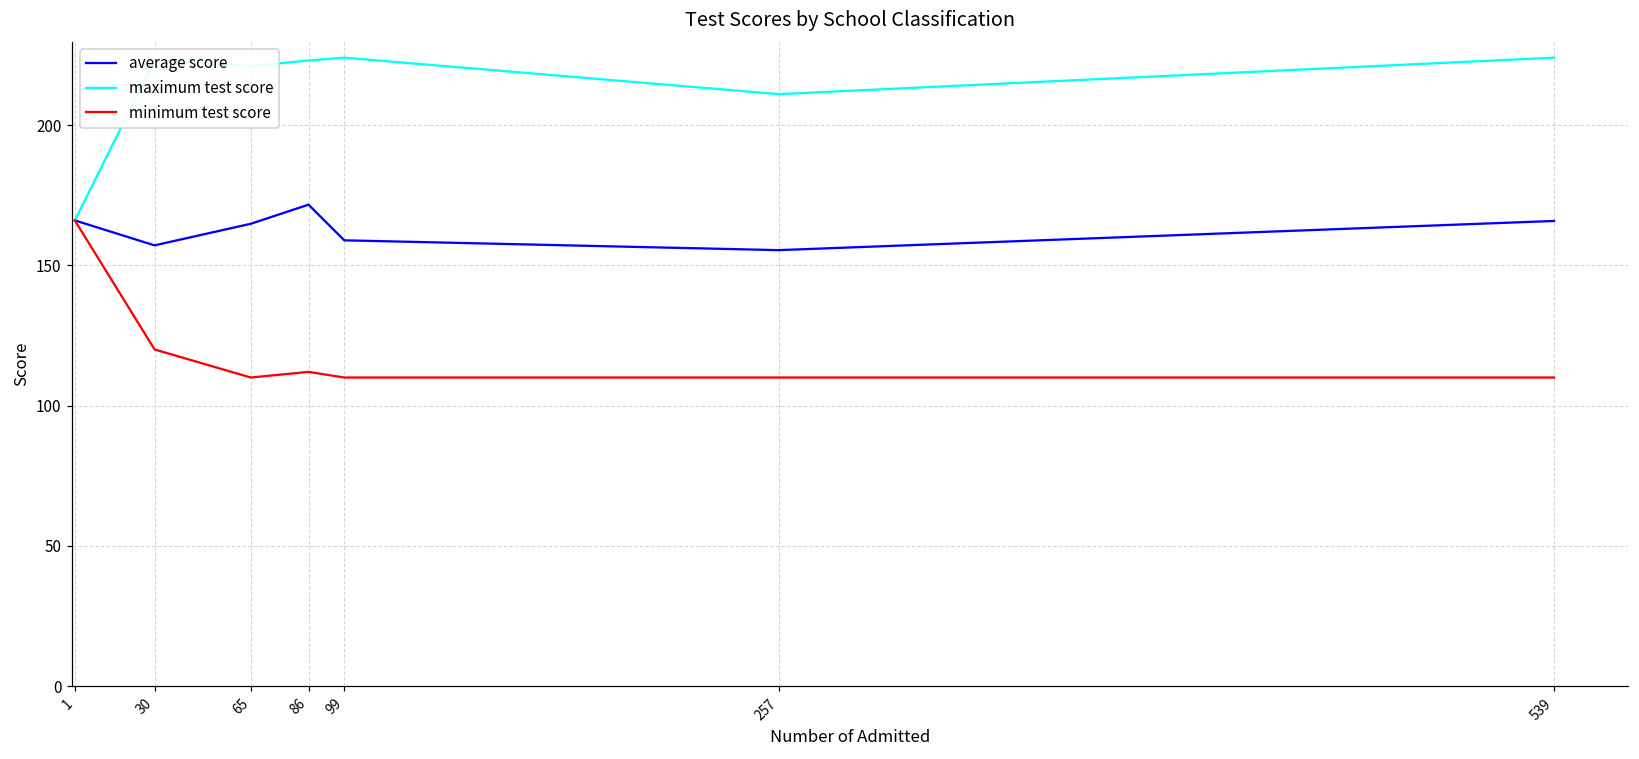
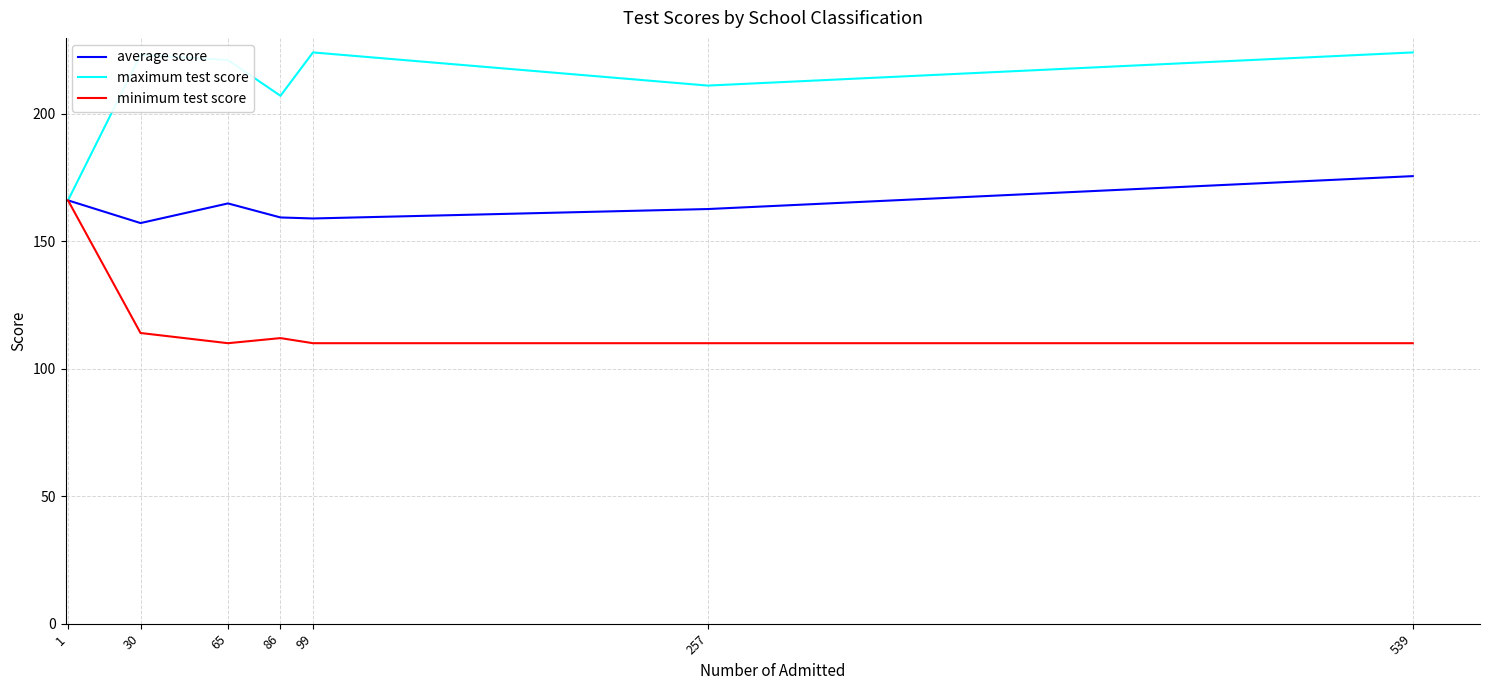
  {
    "average score": {
      "30": 157,
      "65": 165,
-     "86": 172,
+     "86": 159,
      "99": 159,
-     "257": 155,
-     "539": 166
+     "257": 163,
+     "539": 176
    },
    "maximum test score": {
-     "86": 223,
+     "86": 207,
      "99": 224,
      "257": 211,
      "539": 224
    },
    "minimum test score": {
-     "30": 120,
+     "30": 114,
      "65": 110,
      "86": 112,
      "99": 110,
      "257": 110,
      "539": 110
    }
  }
